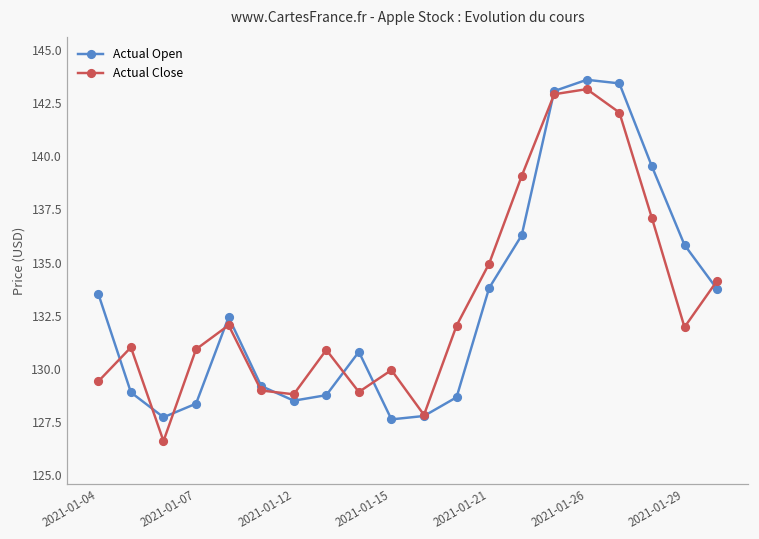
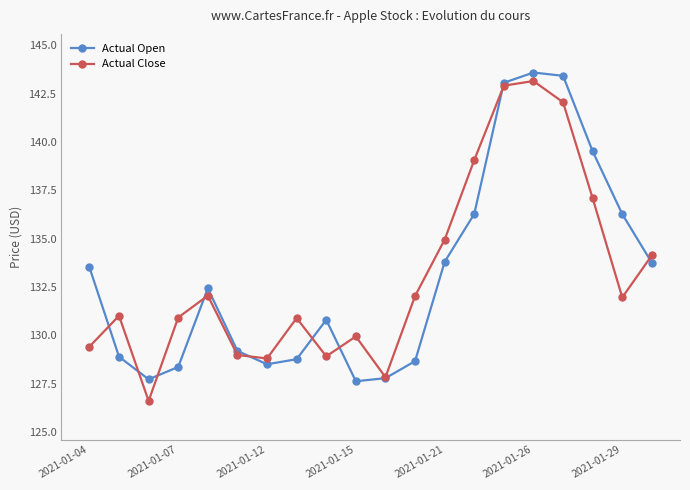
  {
    "Actual Open": {
      "2021-01-04": 133.5,
      "2021-01-07": 128.4,
      "2021-01-12": 128.5,
      "2021-01-15": 127.6,
      "2021-01-21": 133.8,
      "2021-01-26": 143.6,
-     "2021-01-29": 135.8
+     "2021-01-29": 136.3
    },
    "Actual Close": {
      "2021-01-04": 129.4,
      "2021-01-07": 130.9,
      "2021-01-12": 128.8,
      "2021-01-15": 129.9,
      "2021-01-21": 135.0,
      "2021-01-26": 143.2,
      "2021-01-29": 132.0
    }
  }
